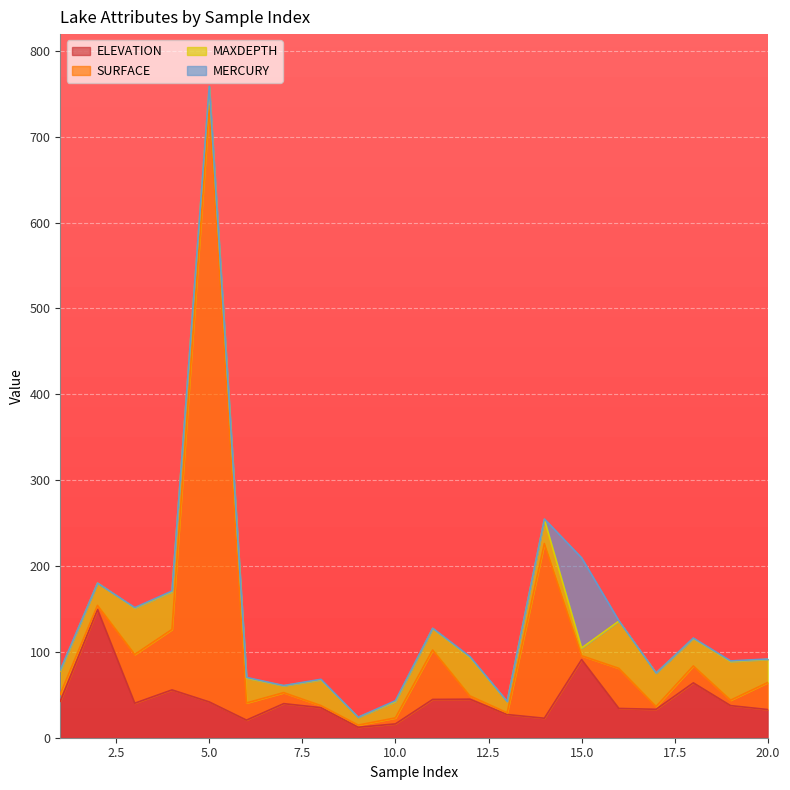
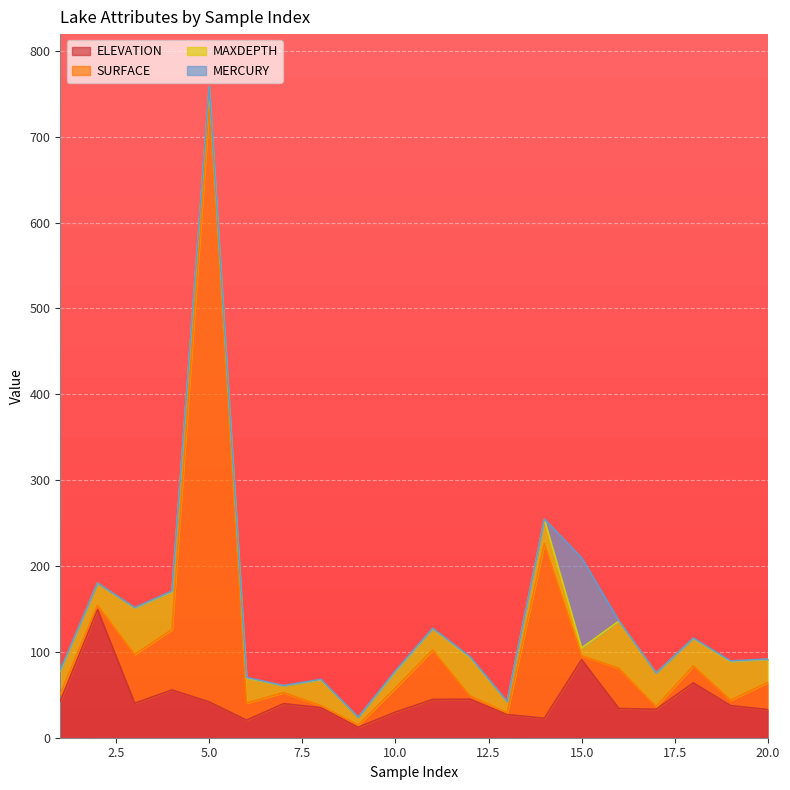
  {
    "ELEVATION": {
      "5.0": 40,
-     "10.0": 20,
+     "10.0": 30,
      "15.0": 90,
      "20.0": 30
    },
    "SURFACE": {
      "5.0": 690,
-     "10.0": 10,
+     "10.0": 30,
      "15.0": 0,
      "20.0": 30
    },
    "MAXDEPTH": {
      "15.0": 10
    },
    "MERCURY": {
      "15.0": 110
    }
  }
